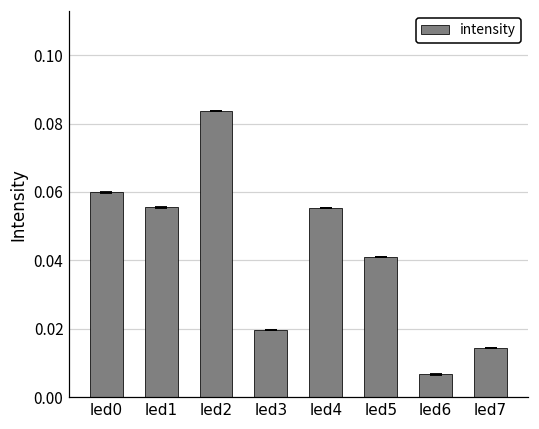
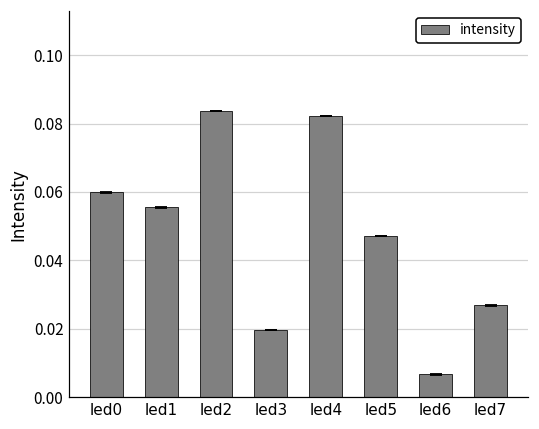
  {
    "intensity": {
      "led0": 0.060,
      "led1": 0.055,
      "led2": 0.084,
      "led3": 0.020,
-     "led4": 0.055,
-     "led5": 0.041,
+     "led4": 0.082,
+     "led5": 0.047,
      "led6": 0.007,
-     "led7": 0.014
+     "led7": 0.027
    }
  }
